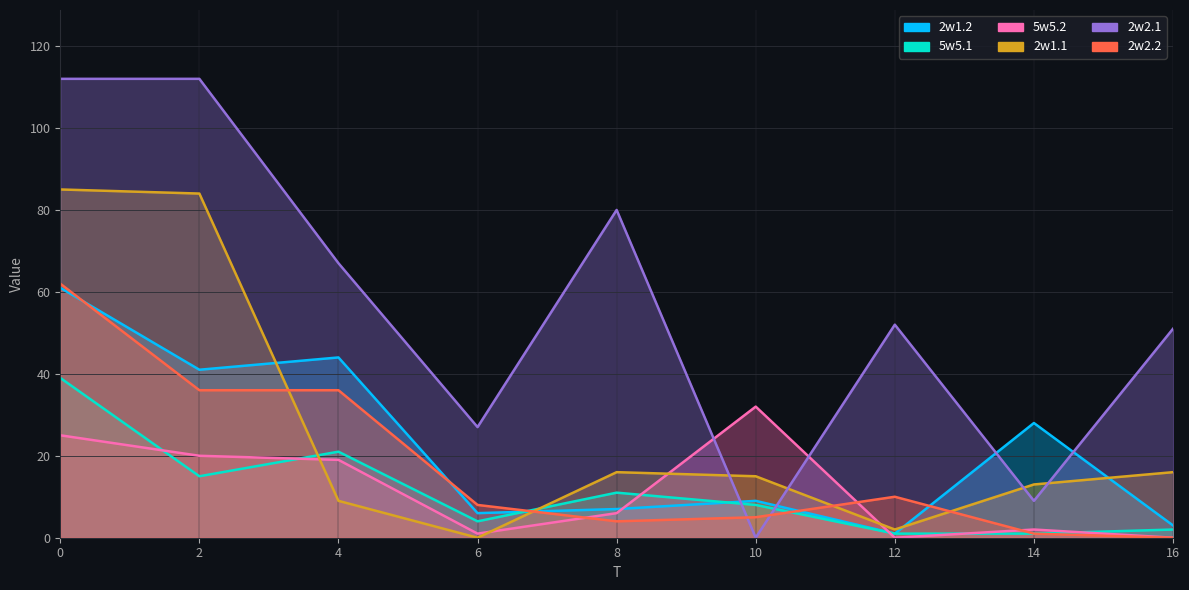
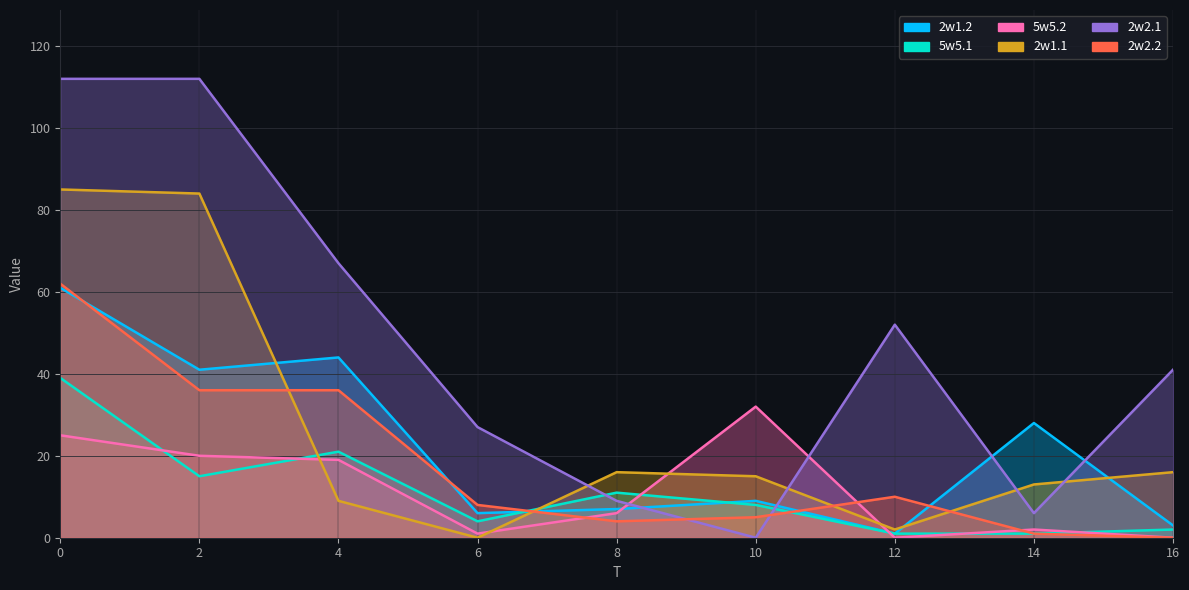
  {
    "2w2.1": {
      "0": 112,
      "2": 112,
      "4": 67,
      "6": 27,
-     "8": 80,
+     "8": 9,
      "10": 0,
      "12": 52,
-     "14": 9,
-     "16": 51
+     "14": 6,
+     "16": 41
    }
  }
